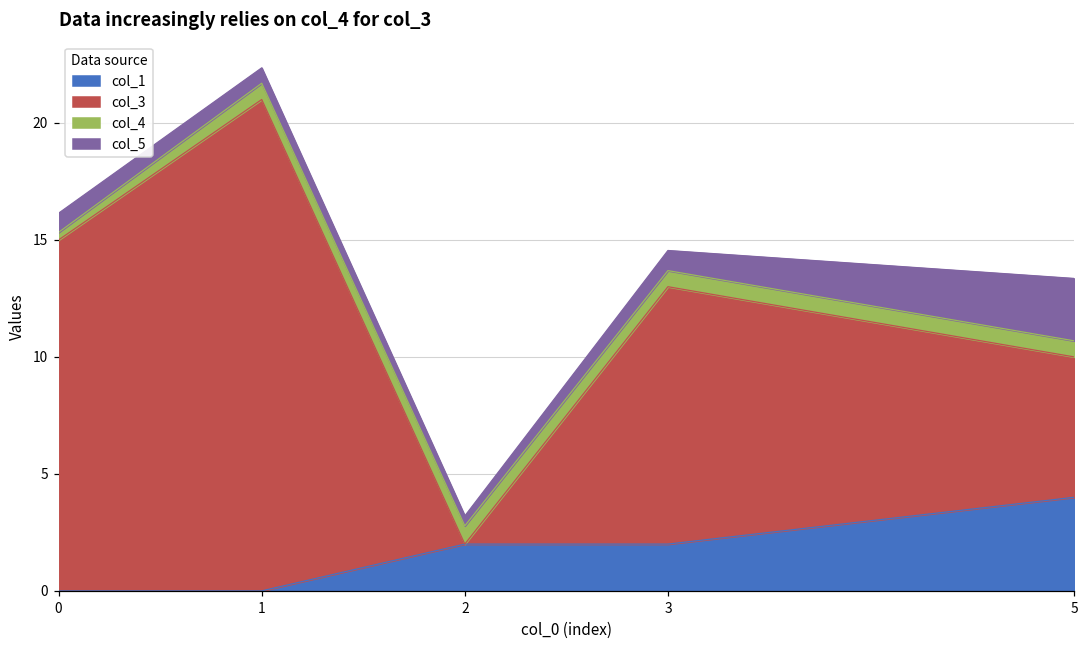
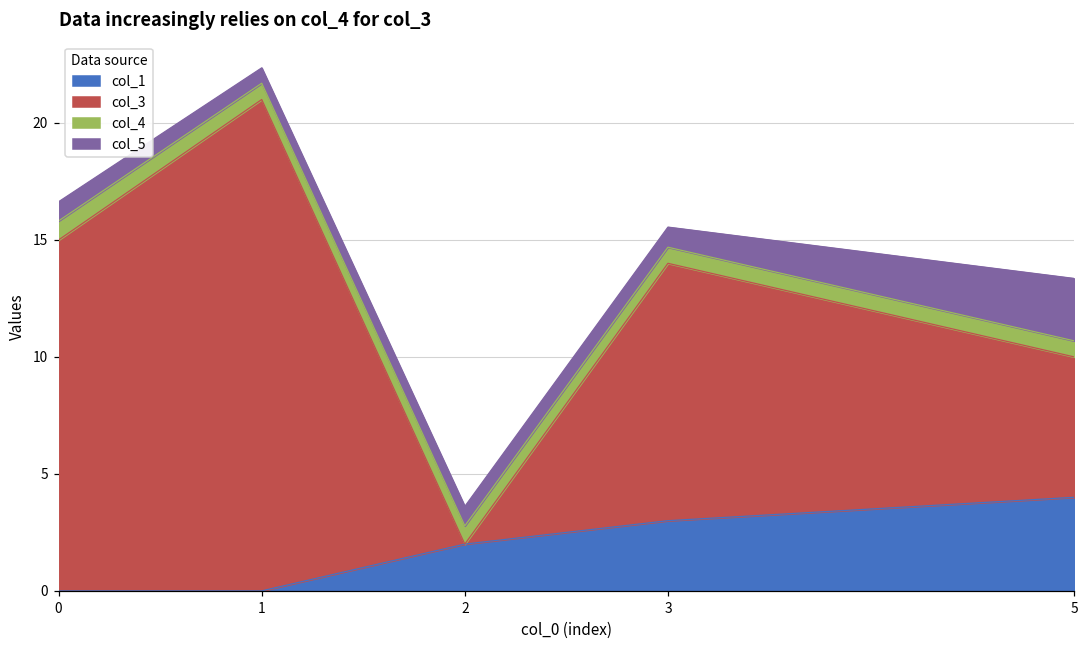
  {
    "col_1": {
      "0": 0,
      "1": 0,
-     "3": 2,
+     "3": 3,
      "5": 4
    },
    "col_3": {
      "0": 15.0,
      "1": 21.0,
      "5": 10.0
    },
    "col_4": {
-     "0": 0.3,
+     "0": 0.8,
      "1": 21.7,
      "2": 2.8,
      "5": 10.7
    },
    "col_5": {
      "0": 0.8,
      "1": 0.7,
-     "2": 0.4,
+     "2": 0.8,
      "3": 0.9,
      "5": 2.7
    }
  }
